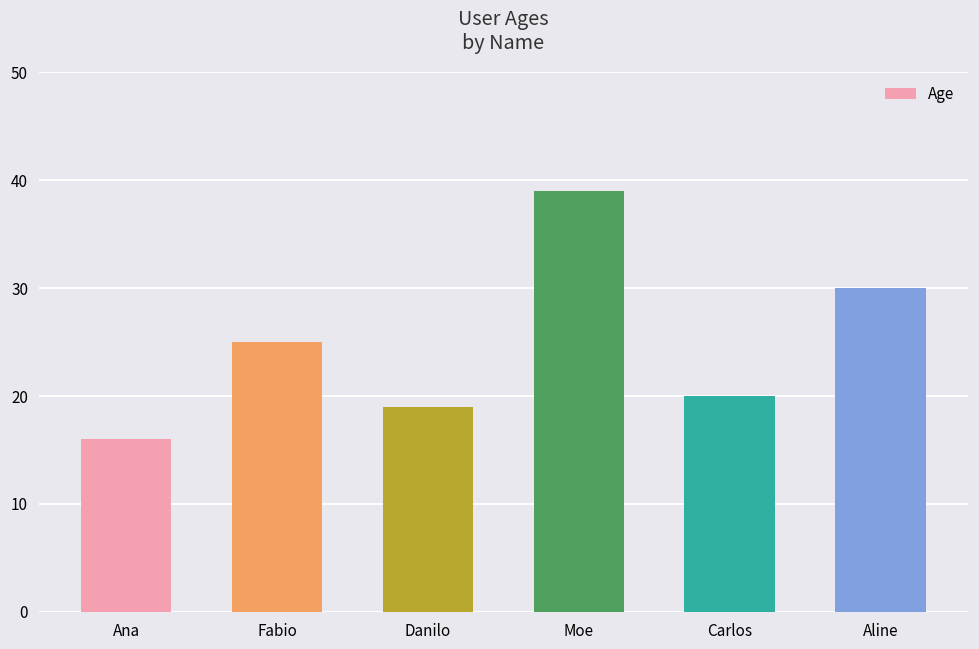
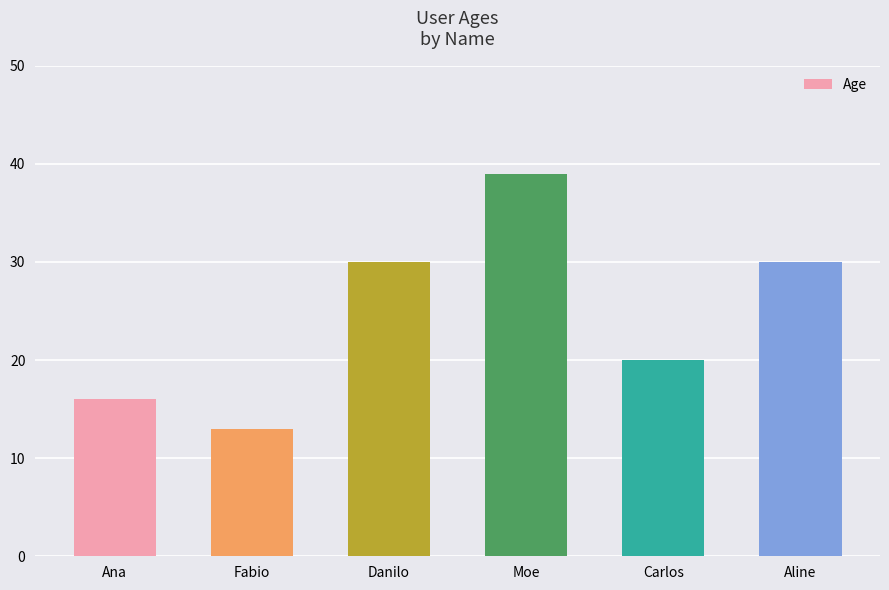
  {
    "Ana": 16,
-   "Fabio": 25,
-   "Danilo": 19,
+   "Fabio": 13,
+   "Danilo": 30,
    "Moe": 39,
    "Carlos": 20,
    "Aline": 30
  }
